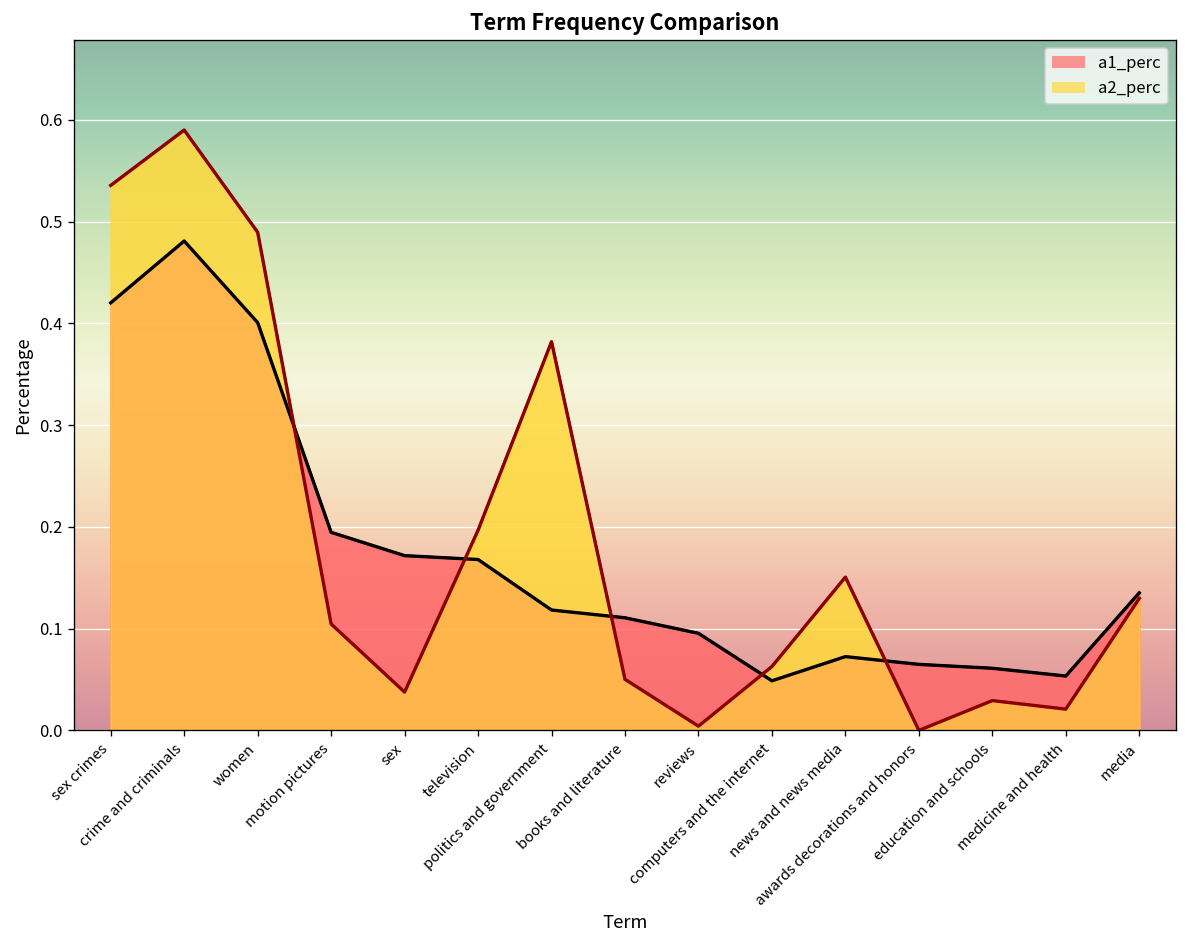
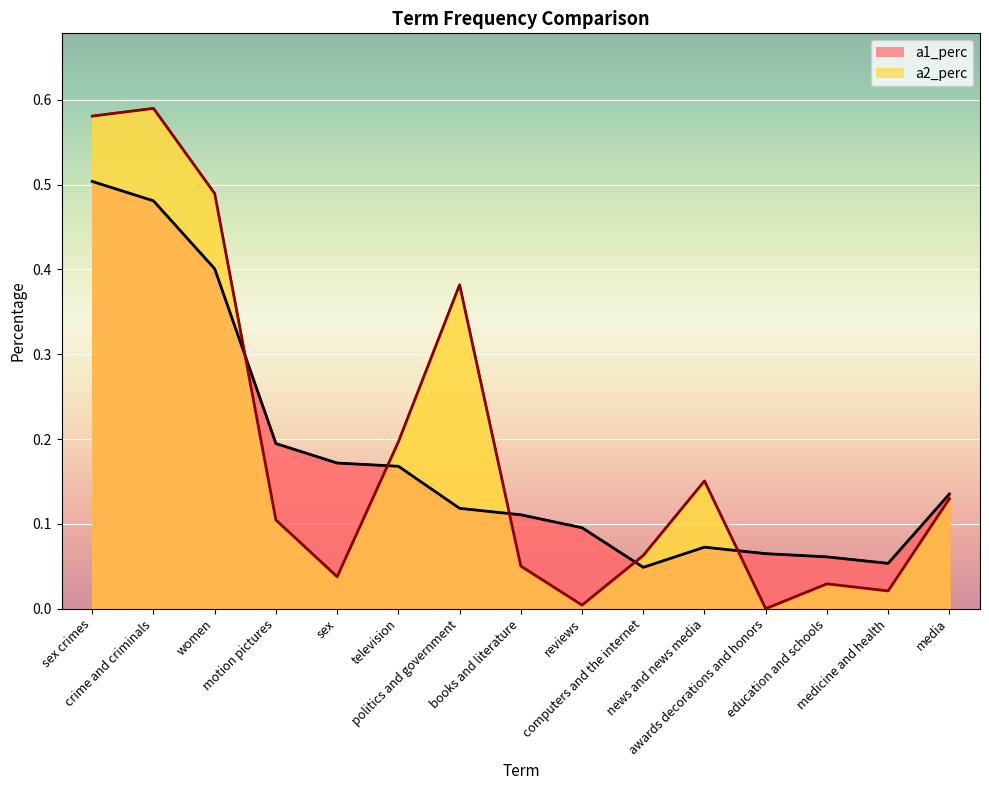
  {
    "a1_perc": {
-     "sex crimes": 0.42,
+     "sex crimes": 0.50,
      "crime and criminals": 0.48,
      "women": 0.40,
      "motion pictures": 0.19,
      "sex": 0.17,
      "television": 0.17,
      "politics and government": 0.12,
      "books and literature": 0.11,
      "reviews": 0.10,
      "computers and the internet": 0.05,
      "news and news media": 0.07,
      "awards decorations and honors": 0.06,
      "education and schools": 0.06,
      "medicine and health": 0.05,
      "media": 0.14
    },
    "a2_perc": {
-     "sex crimes": 0.54,
+     "sex crimes": 0.58,
      "crime and criminals": 0.59,
      "women": 0.49,
      "motion pictures": 0.10,
      "sex": 0.04,
      "television": 0.20,
      "politics and government": 0.38,
      "books and literature": 0.05,
      "reviews": 0.00,
      "computers and the internet": 0.06,
      "news and news media": 0.15,
      "awards decorations and honors": 0.00,
      "education and schools": 0.03,
      "medicine and health": 0.02,
      "media": 0.13
    }
  }
